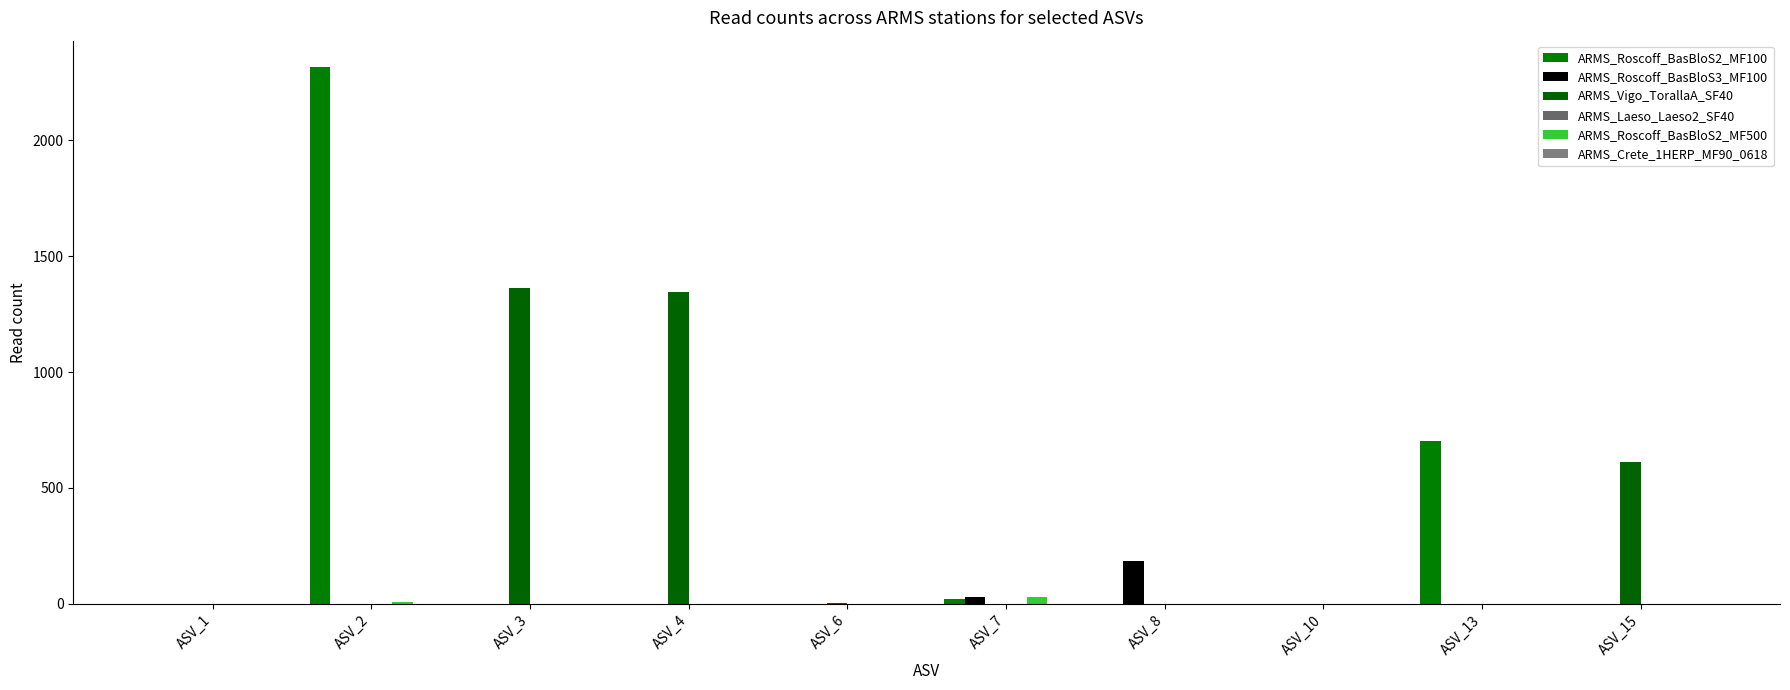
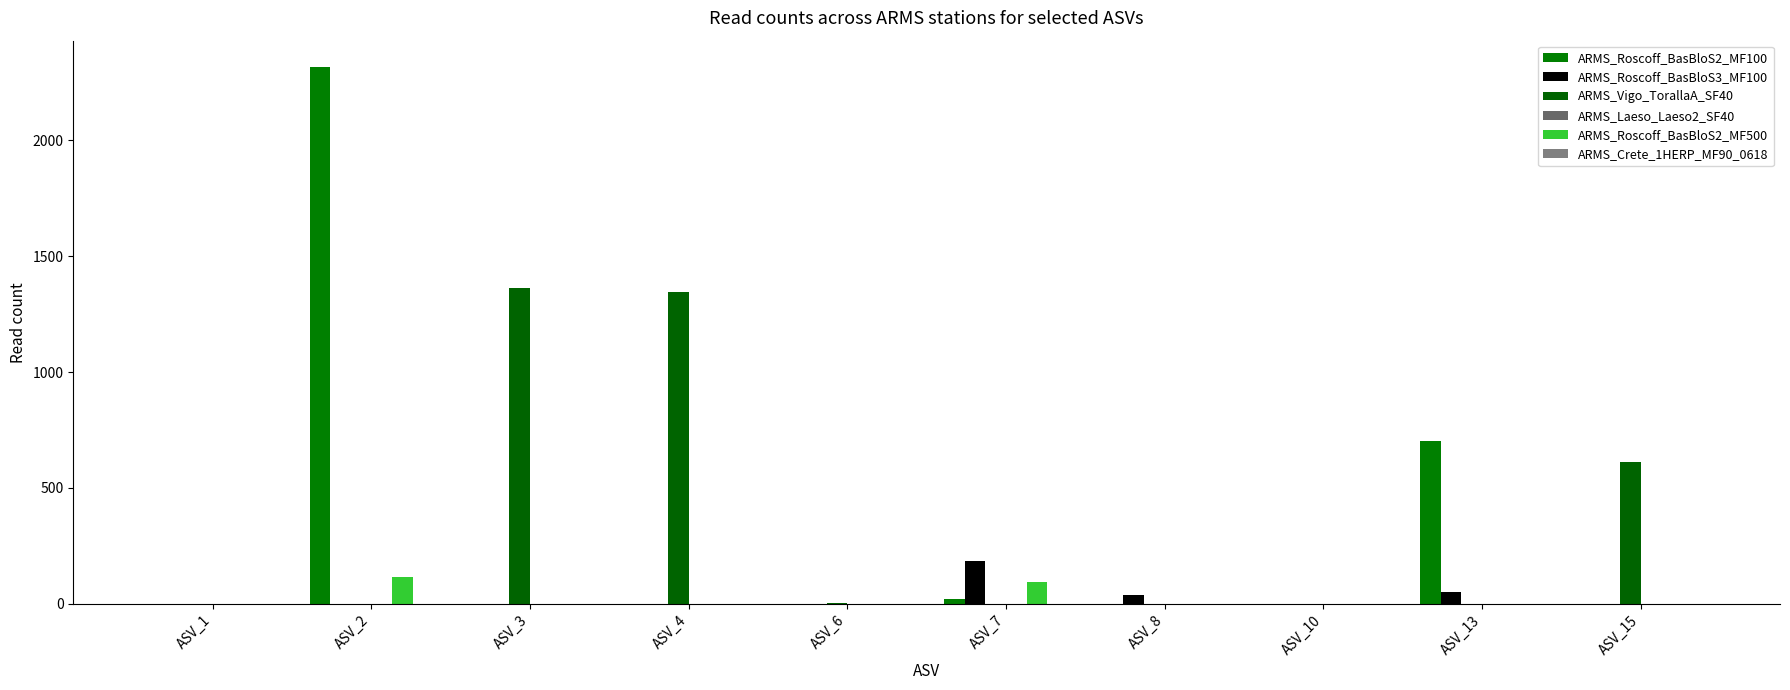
  {
    "ARMS_Roscoff_BasBloS3_MF100": {
      "ASV_1": 0,
      "ASV_2": 0,
      "ASV_3": 0,
      "ASV_4": 0,
      "ASV_6": 0,
-     "ASV_7": 30,
-     "ASV_8": 190,
+     "ASV_7": 180,
+     "ASV_8": 40,
      "ASV_10": 0,
-     "ASV_13": 0,
+     "ASV_13": 50,
      "ASV_15": 0
    },
    "ARMS_Roscoff_BasBloS2_MF500": {
      "ASV_1": 0,
-     "ASV_2": 10,
+     "ASV_2": 110,
      "ASV_3": 0,
      "ASV_4": 0,
      "ASV_6": 0,
-     "ASV_7": 30,
+     "ASV_7": 100,
      "ASV_8": 0,
      "ASV_10": 0,
      "ASV_13": 0,
      "ASV_15": 0
    }
  }
